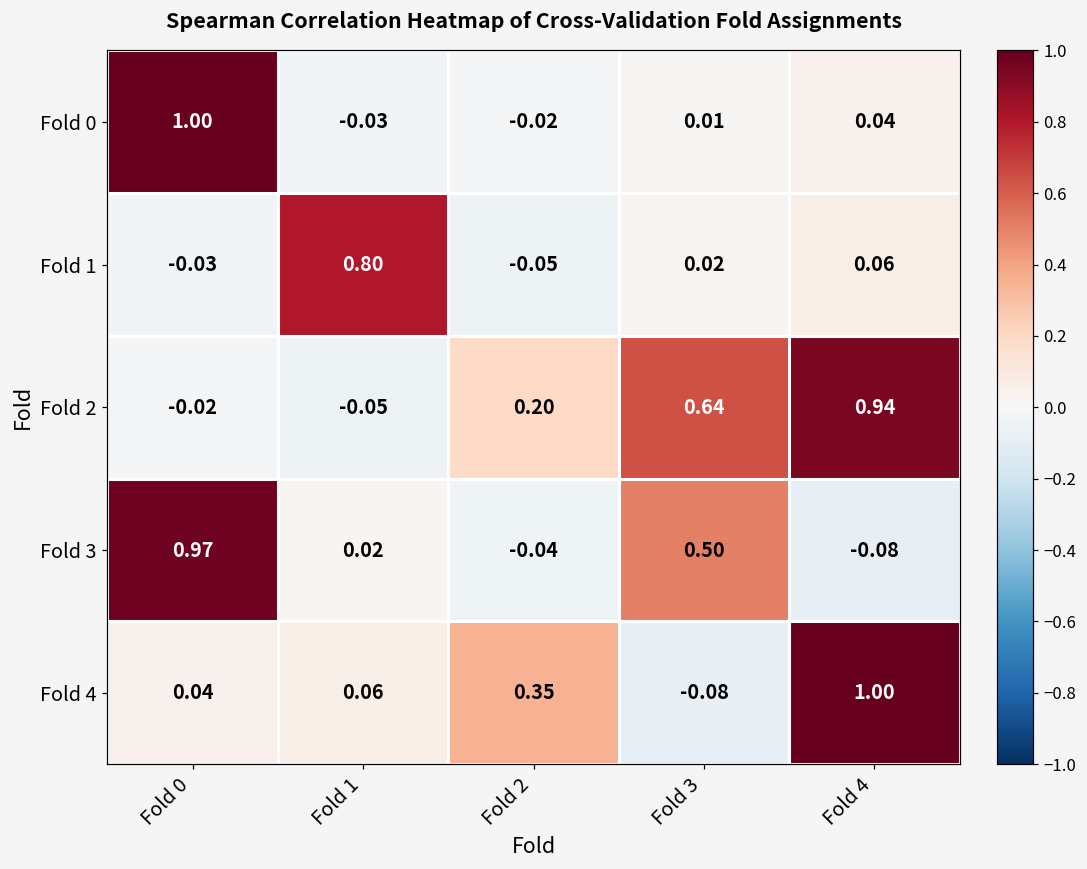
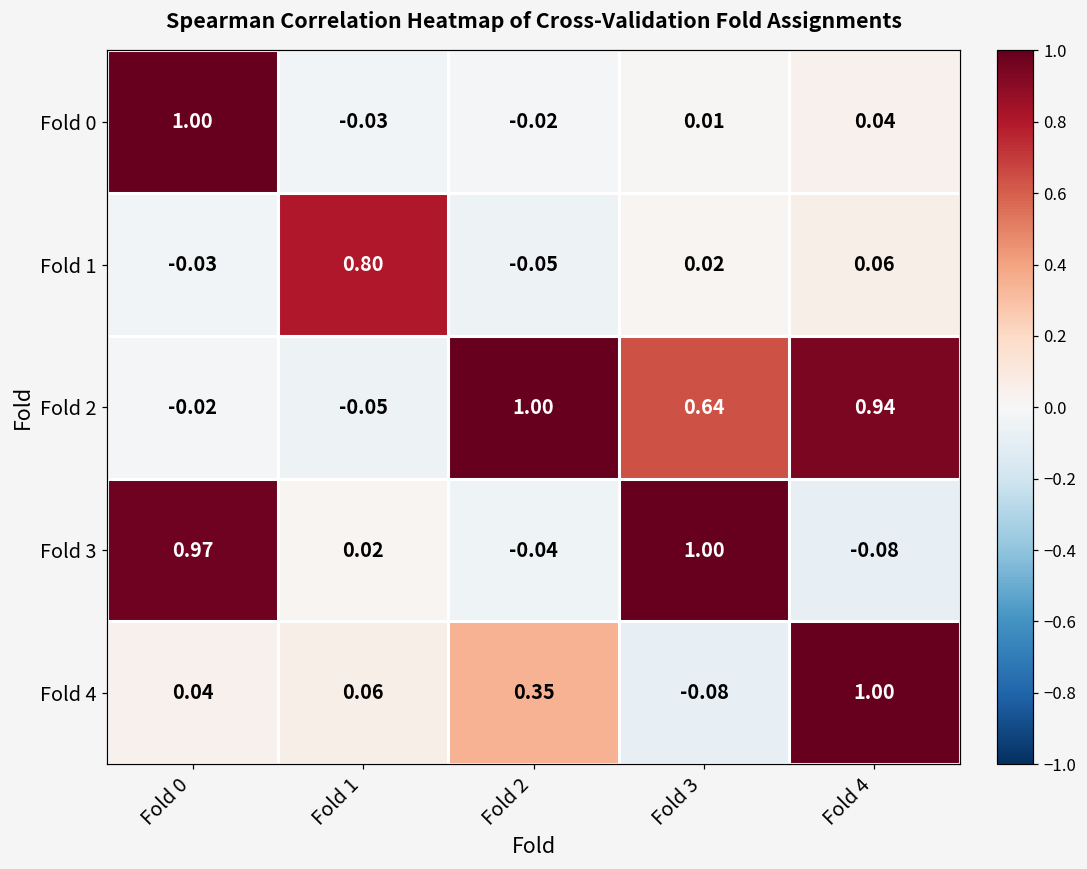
  {
    "Fold 0": {
      "Fold 0": 1.00,
      "Fold 1": -0.03,
      "Fold 2": -0.02,
      "Fold 3": 0.01,
      "Fold 4": 0.04
    },
    "Fold 1": {
      "Fold 0": -0.03,
      "Fold 1": 0.80,
      "Fold 2": -0.05,
      "Fold 3": 0.02,
      "Fold 4": 0.06
    },
    "Fold 2": {
      "Fold 0": -0.02,
      "Fold 1": -0.05,
-     "Fold 2": 0.20,
+     "Fold 2": 1.00,
      "Fold 3": 0.64,
      "Fold 4": 0.94
    },
    "Fold 3": {
      "Fold 0": 0.97,
      "Fold 1": 0.02,
      "Fold 2": -0.04,
-     "Fold 3": 0.50,
+     "Fold 3": 1.00,
      "Fold 4": -0.08
    },
    "Fold 4": {
      "Fold 0": 0.04,
      "Fold 1": 0.06,
      "Fold 2": 0.35,
      "Fold 3": -0.08,
      "Fold 4": 1.00
    }
  }
